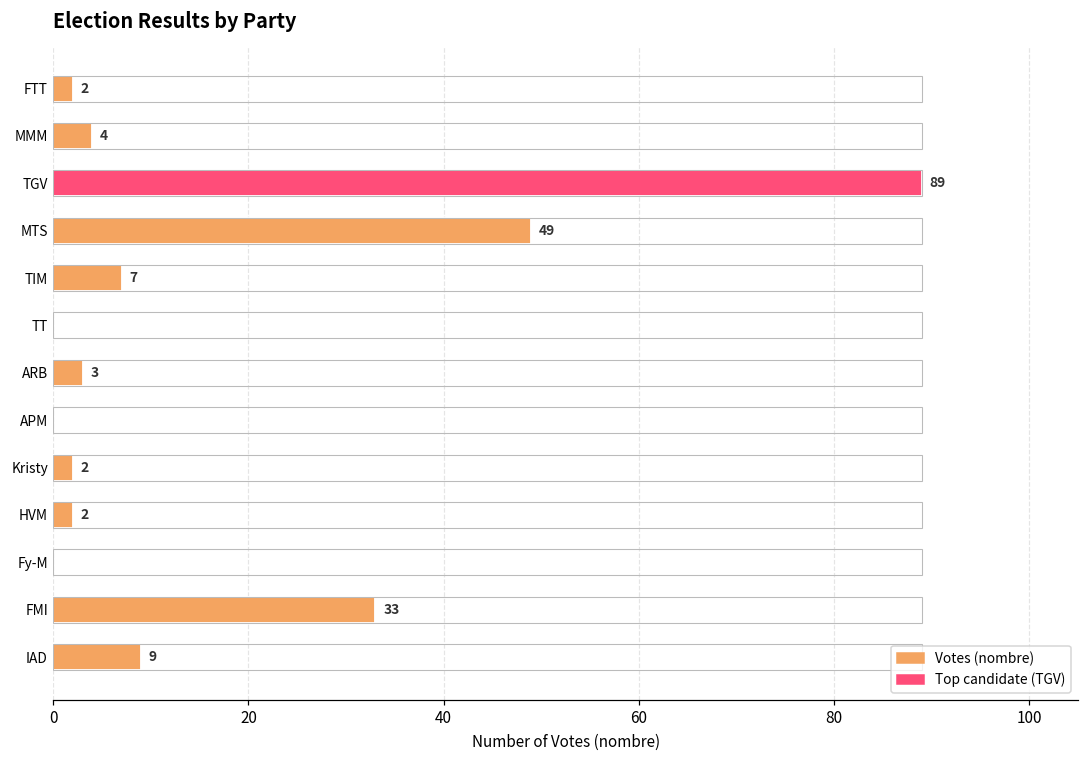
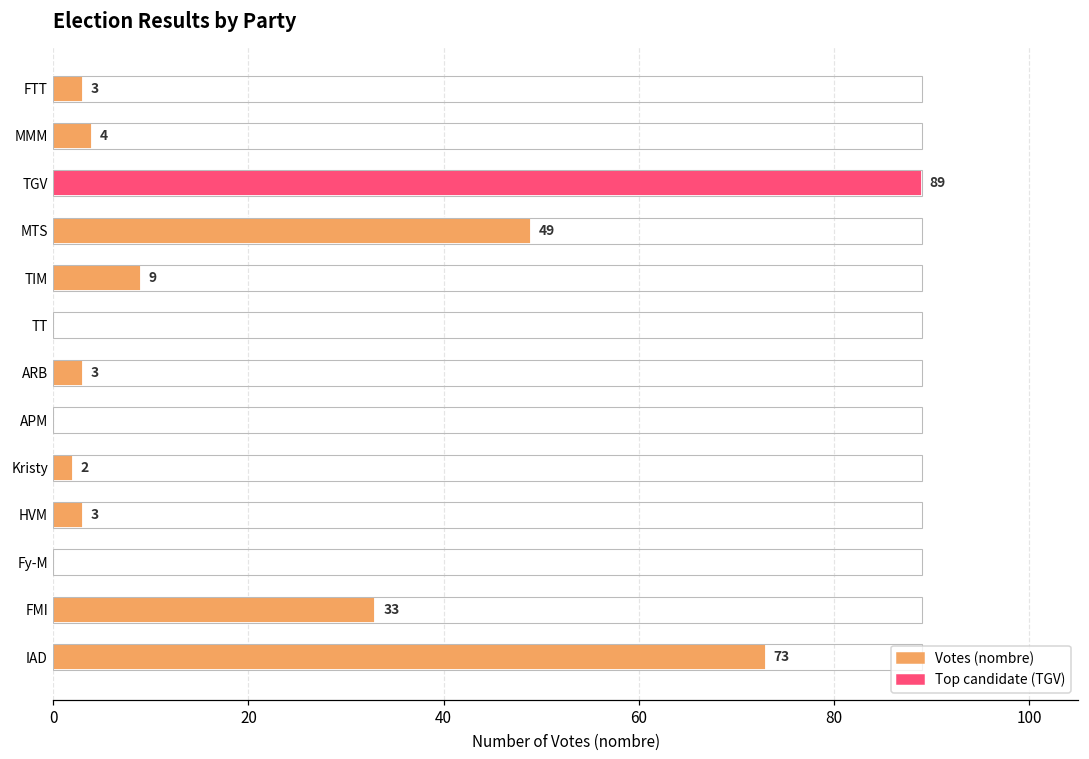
  {
-   "FTT": 2,
+   "FTT": 3,
    "MMM": 4,
    "TGV": 89,
    "MTS": 49,
-   "TIM": 7,
+   "TIM": 9,
    "ARB": 3,
    "Kristy": 2,
-   "HVM": 2,
+   "HVM": 3,
    "FMI": 33,
-   "IAD": 9
+   "IAD": 73
  }
